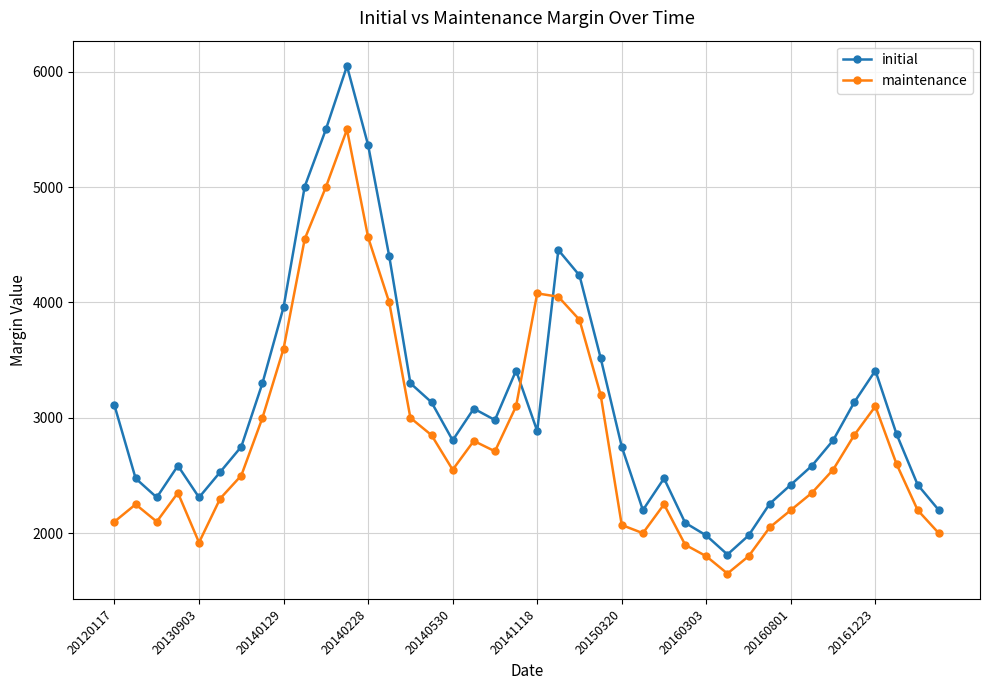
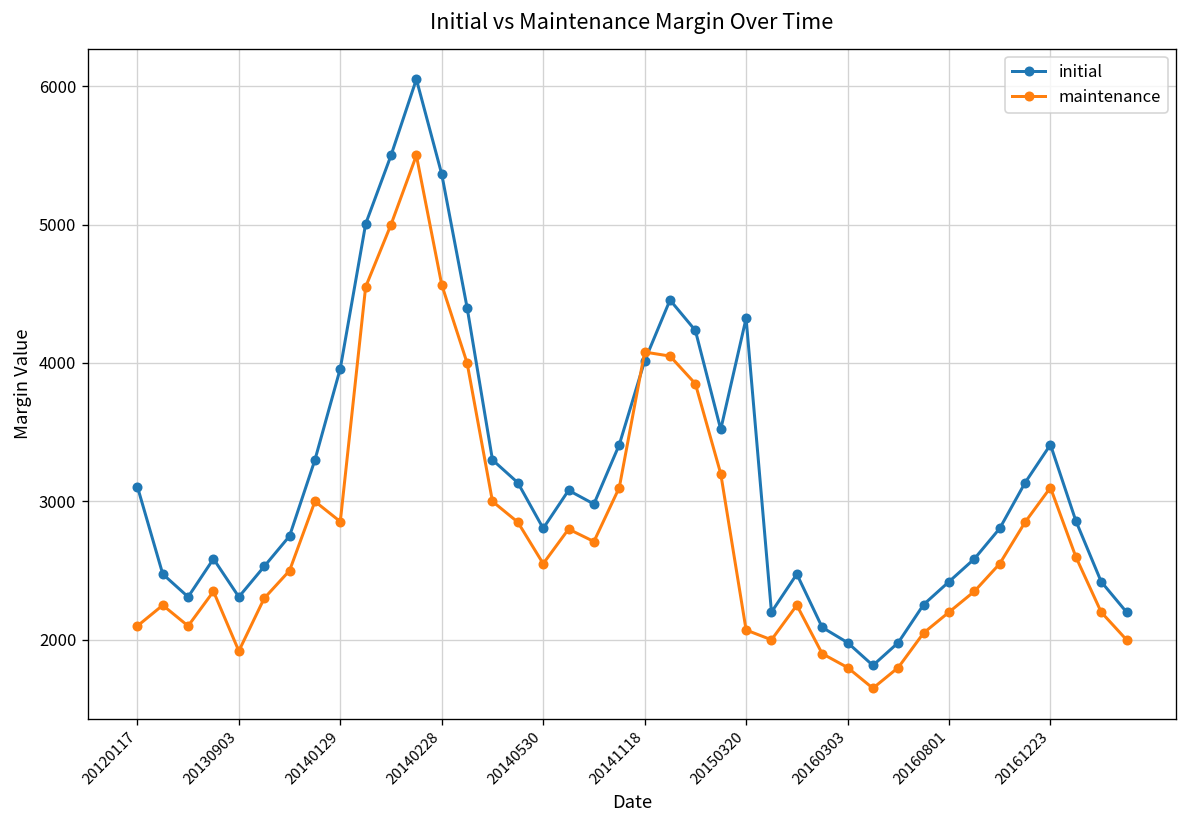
  {
    "initial": {
      "20120117": 3110,
      "20130903": 2310,
      "20140129": 3960,
      "20140228": 5360,
      "20140530": 2810,
-     "20141118": 2890,
-     "20150320": 2750,
+     "20141118": 4020,
+     "20150320": 4320,
      "20160303": 1980,
      "20160801": 2420,
      "20161223": 3410
    },
    "maintenance": {
      "20120117": 2100,
      "20130903": 1920,
-     "20140129": 3600,
+     "20140129": 2850,
      "20140228": 4570,
      "20140530": 2550,
      "20141118": 4080,
      "20150320": 2070,
      "20160303": 1800,
      "20160801": 2200,
      "20161223": 3100
    }
  }
